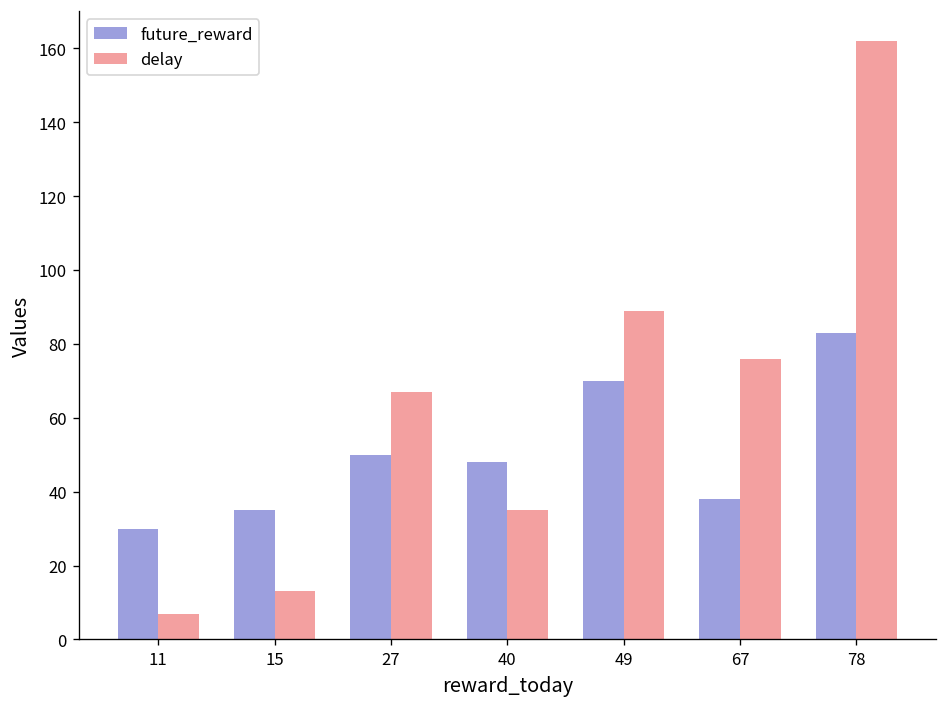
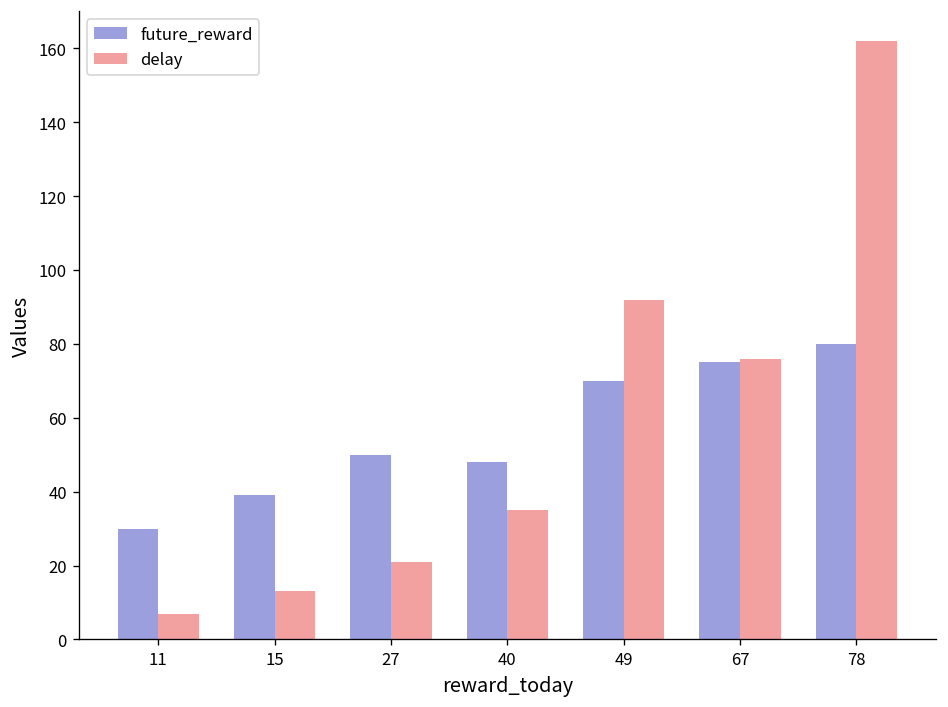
  {
    "future_reward": {
      "11": 30,
-     "15": 35,
+     "15": 39,
      "27": 50,
      "40": 48,
      "49": 70,
-     "67": 38,
-     "78": 83
+     "67": 75,
+     "78": 80
    },
    "delay": {
      "11": 7,
      "15": 13,
-     "27": 67,
+     "27": 21,
      "40": 35,
-     "49": 89,
+     "49": 92,
      "67": 76,
      "78": 162
    }
  }
